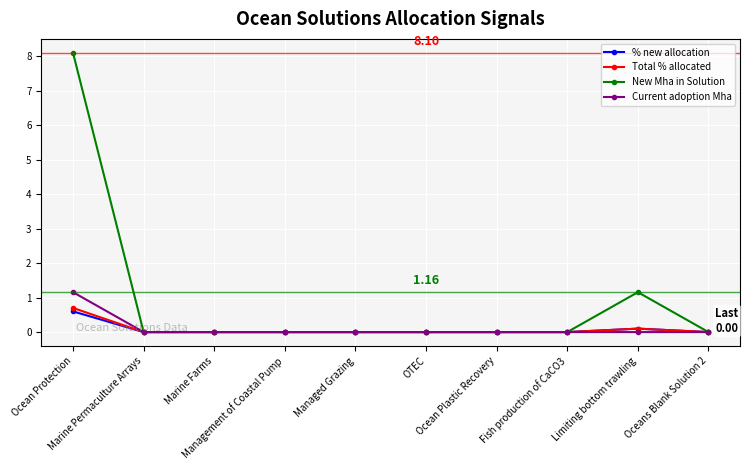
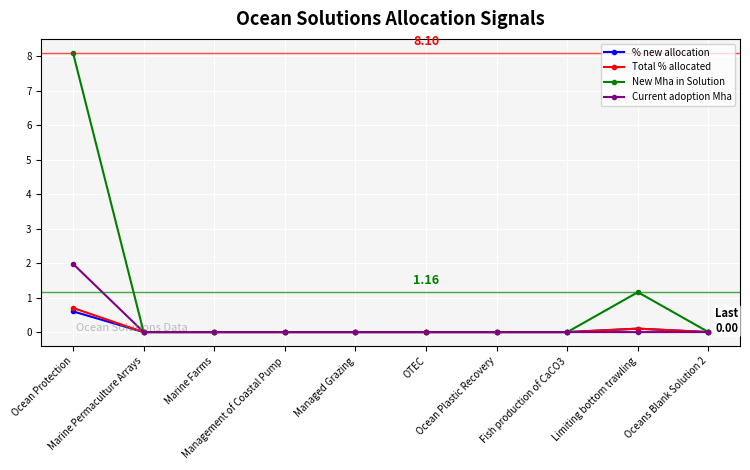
  {
    "% new allocation": {
      "Ocean Protection": 0.6
    },
    "Total % allocated": {
      "Ocean Protection": 0.7
    },
    "New Mha in Solution": {
      "Ocean Protection": 8.1,
      "Limiting bottom trawling": 1.2
    },
    "Current adoption Mha": {
-     "Ocean Protection": 1.2,
+     "Ocean Protection": 2.0,
      "Limiting bottom trawling": 0.0
    }
  }
